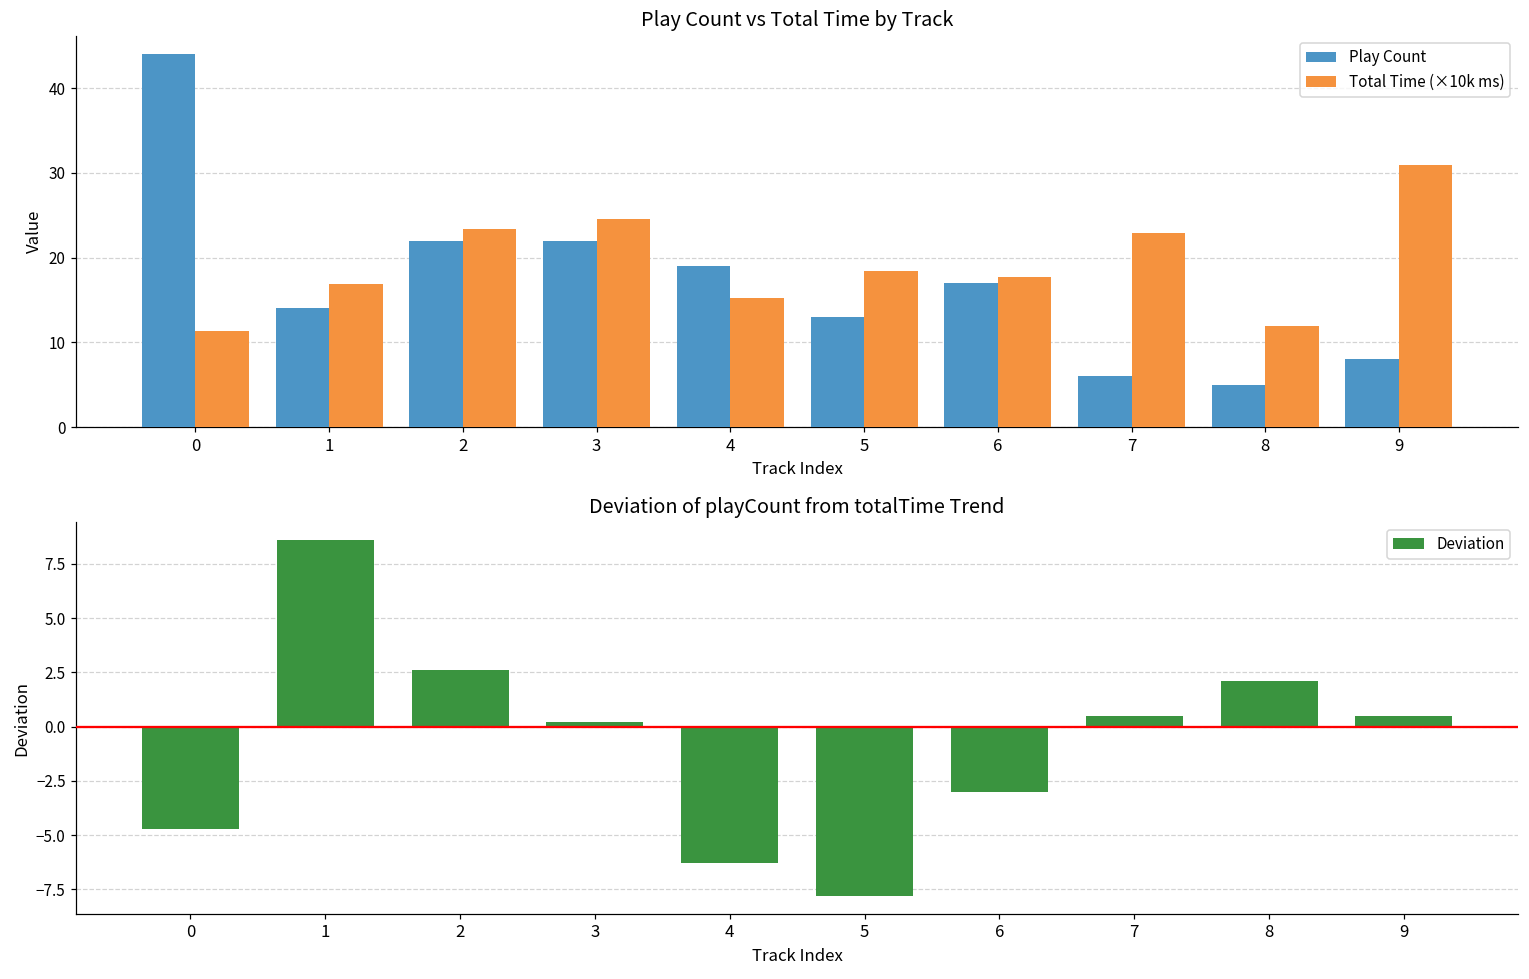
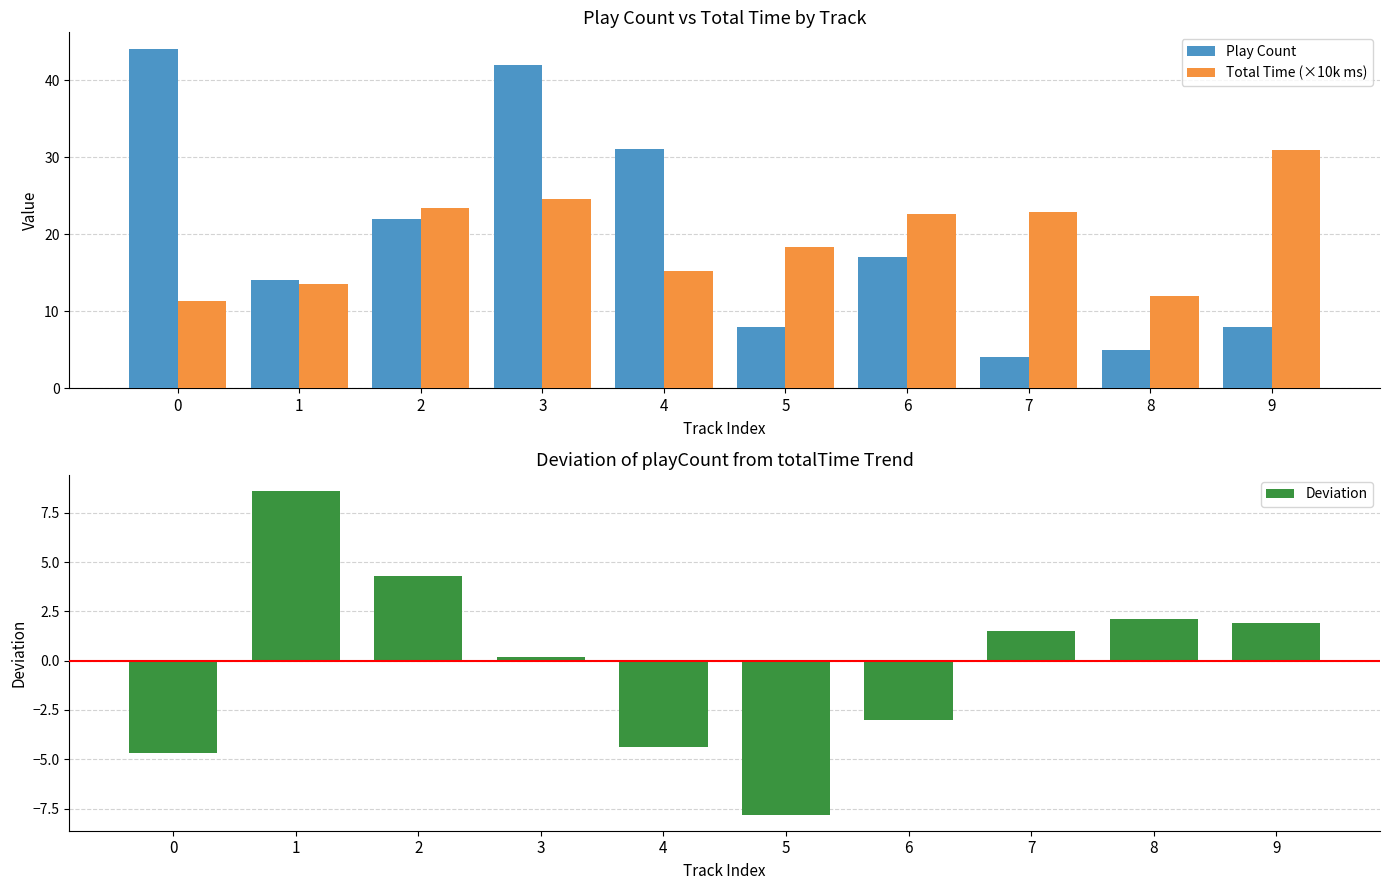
  {
    "Play Count vs Total Time by Track": {
      "Play Count": {
        "0": 44,
        "1": 14,
        "2": 22,
-       "3": 22,
-       "4": 19,
-       "5": 13,
+       "3": 42,
+       "4": 31,
+       "5": 8,
        "6": 17,
-       "7": 6,
+       "7": 4,
        "8": 5,
        "9": 8
      },
      "Total Time (×10k ms)": {
        "0": 11,
-       "1": 17,
+       "1": 13,
        "2": 23,
        "3": 25,
        "4": 15,
        "5": 18,
-       "6": 18,
+       "6": 23,
        "7": 23,
        "8": 12,
        "9": 31
      }
    },
    "Deviation of playCount from totalTime Trend": {
      "0": -4.7,
      "1": 8.6,
-     "2": 2.6,
+     "2": 4.3,
      "3": 0.2,
-     "4": -6.3,
+     "4": -4.4,
      "5": -7.8,
      "6": -3.0,
-     "7": 0.5,
+     "7": 1.5,
      "8": 2.1,
-     "9": 0.5
+     "9": 1.9
    }
  }
